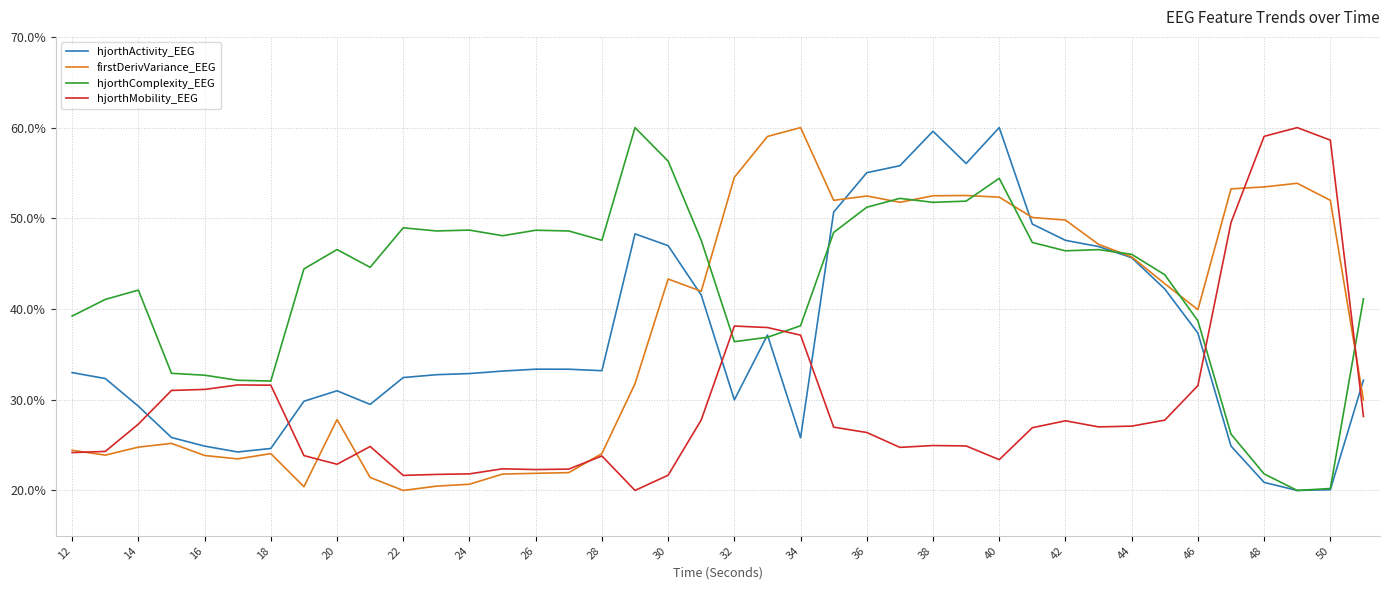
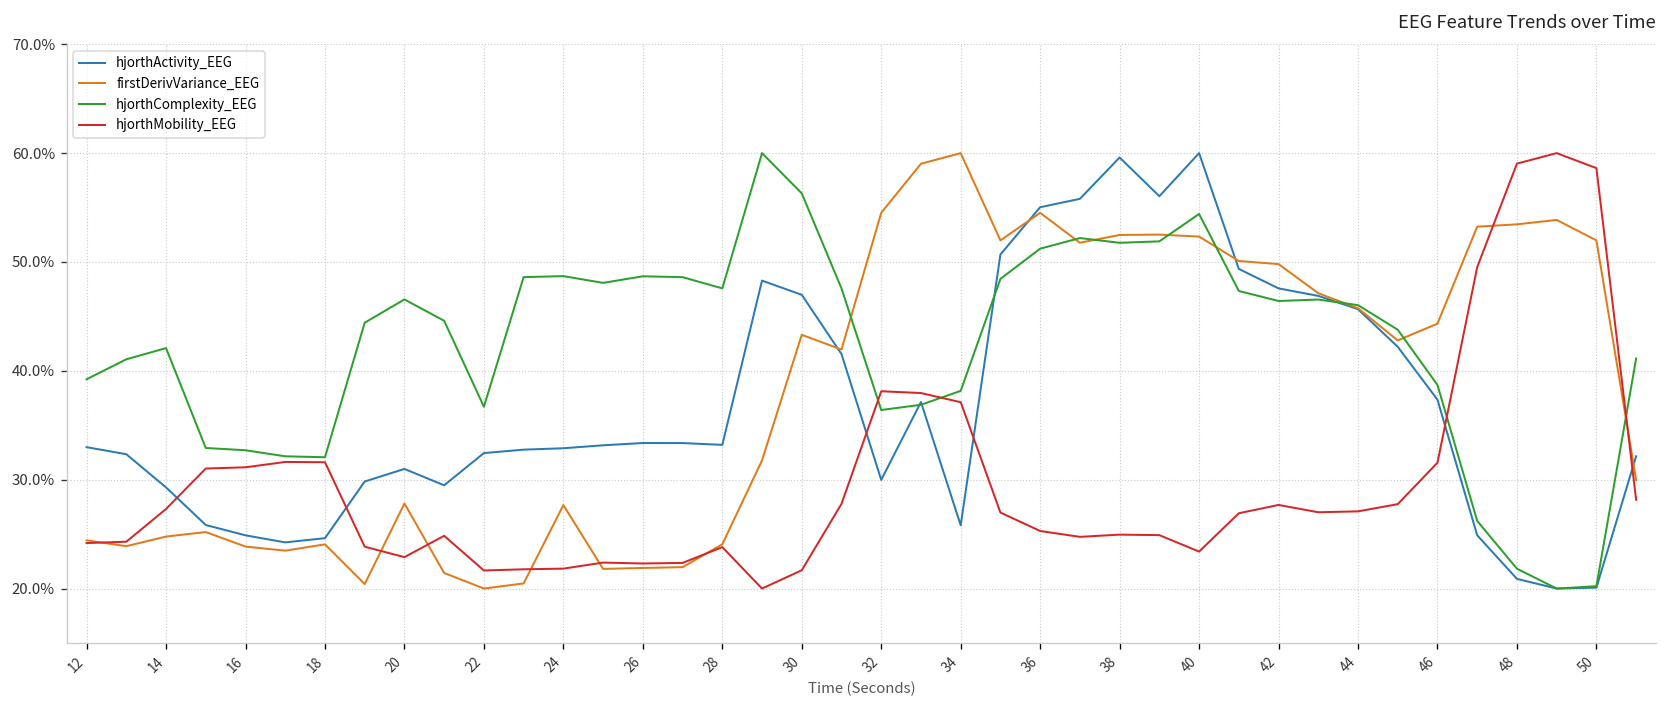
  {
    "hjorthActivity_EEG": {
      "12": "33%",
      "14": "29%",
      "16": "25%",
      "18": "25%",
      "20": "31%",
      "22": "32%",
      "24": "33%",
      "26": "33%",
      "28": "33%",
      "30": "47%",
      "32": "30%",
      "34": "26%",
      "36": "55%",
      "38": "60%",
      "40": "60%",
      "42": "48%",
      "46": "37%",
      "48": "21%"
    },
    "firstDerivVariance_EEG": {
      "14": "25%",
      "16": "24%",
      "18": "24%",
      "20": "28%",
      "22": "20%",
-     "24": "21%",
+     "24": "28%",
      "26": "22%",
      "30": "43%",
      "32": "55%",
      "34": "60%",
-     "36": "52%",
+     "36": "55%",
      "38": "52%",
      "40": "52%",
      "42": "50%",
-     "46": "40%",
+     "46": "44%",
      "48": "53%",
      "50": "52%"
    },
    "hjorthComplexity_EEG": {
      "12": "39%",
      "14": "42%",
      "16": "33%",
      "18": "32%",
      "20": "47%",
-     "22": "49%",
+     "22": "37%",
      "24": "49%",
      "26": "49%",
      "28": "48%",
      "30": "56%",
      "32": "36%",
      "34": "38%",
      "36": "51%",
      "38": "52%",
      "40": "54%",
      "42": "46%",
      "46": "39%",
      "48": "22%"
    },
    "hjorthMobility_EEG": {
      "14": "27%",
      "16": "31%",
      "18": "32%",
      "20": "23%",
      "22": "22%",
      "24": "22%",
      "26": "22%",
      "30": "22%",
      "32": "38%",
      "34": "37%",
-     "36": "26%",
+     "36": "25%",
      "38": "25%",
      "40": "23%",
      "42": "28%",
      "44": "27%",
      "46": "32%",
      "48": "59%",
      "50": "59%"
    }
  }
